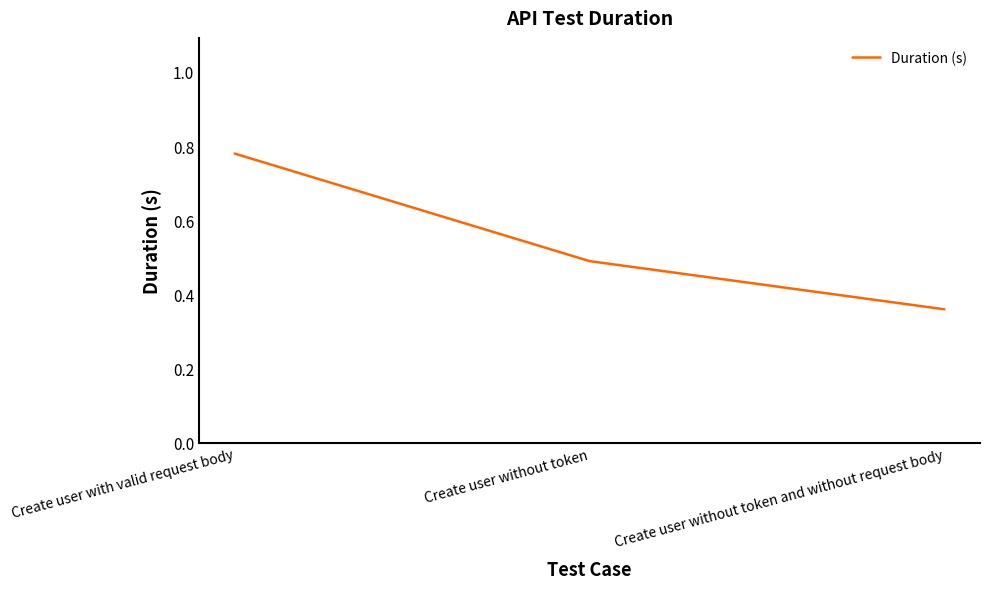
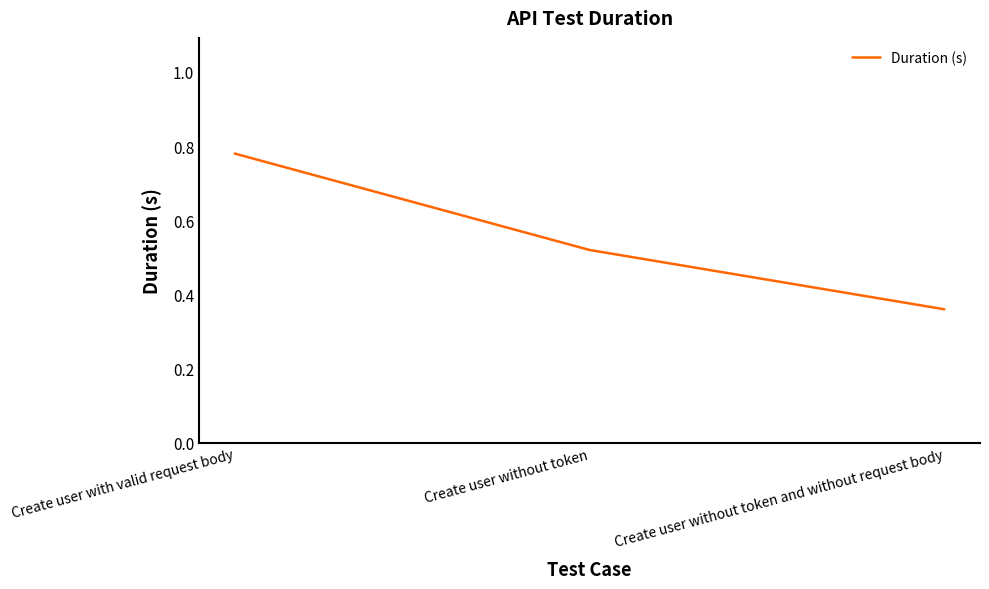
  {
    "Create user with valid request body": 0.78,
-   "Create user without token": 0.49,
+   "Create user without token": 0.52,
    "Create user without token and without request body": 0.36
  }
